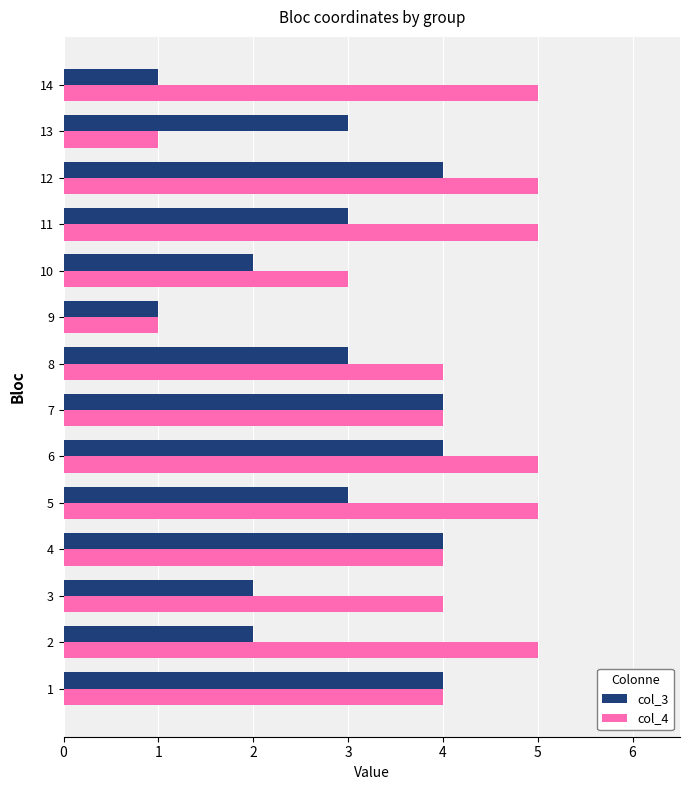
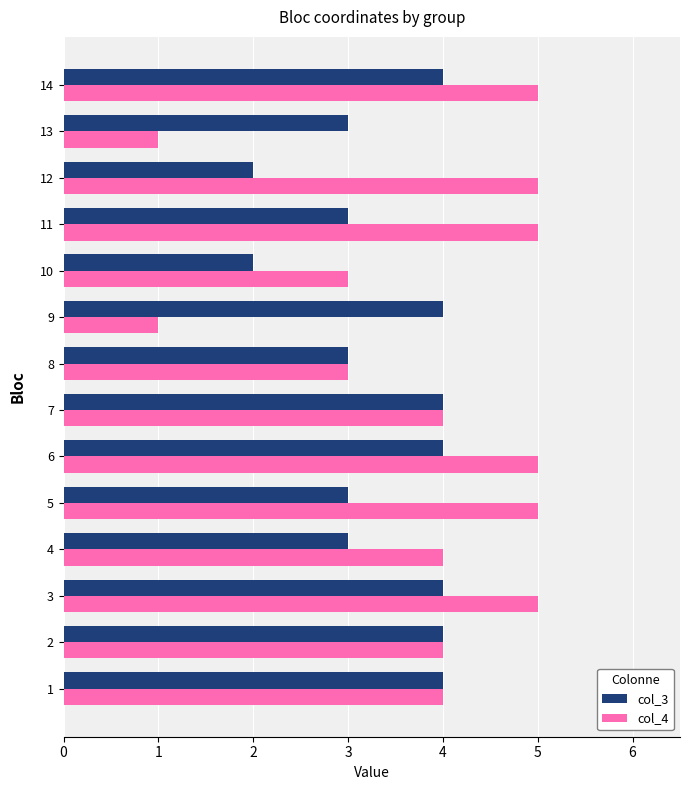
  {
    "col_3": {
-     "14": 1,
+     "14": 4,
      "13": 3,
-     "12": 4,
+     "12": 2,
      "11": 3,
      "10": 2,
-     "9": 1,
+     "9": 4,
      "8": 3,
      "7": 4,
      "6": 4,
      "5": 3,
-     "4": 4,
-     "3": 2,
-     "2": 2,
+     "4": 3,
+     "3": 4,
+     "2": 4,
      "1": 4
    },
    "col_4": {
      "14": 5,
      "13": 1,
      "12": 5,
      "11": 5,
      "10": 3,
      "9": 1,
-     "8": 4,
+     "8": 3,
      "7": 4,
      "6": 5,
      "5": 5,
      "4": 4,
-     "3": 4,
-     "2": 5,
+     "3": 5,
+     "2": 4,
      "1": 4
    }
  }
